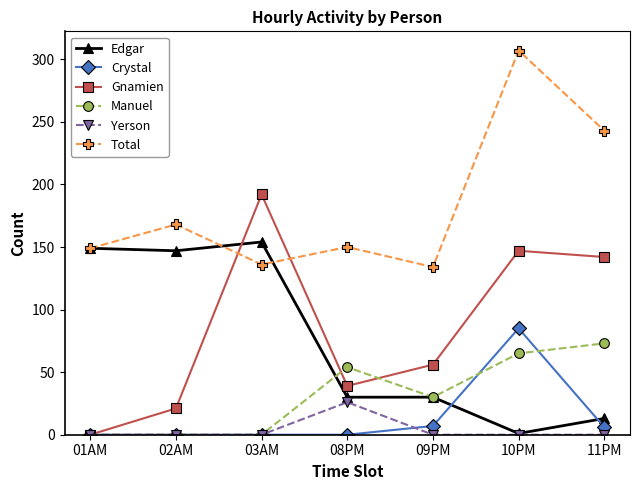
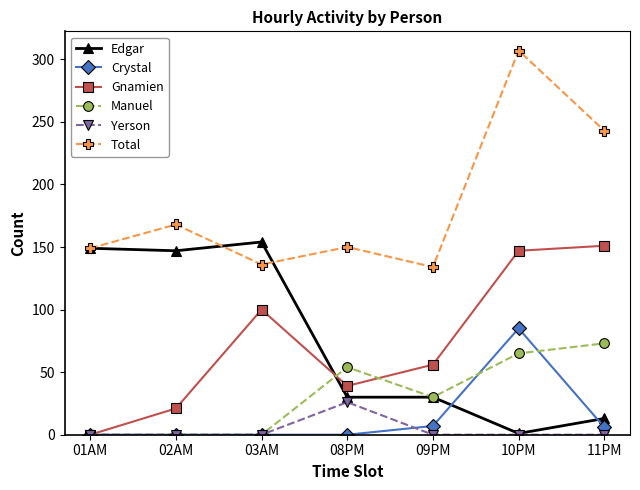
  {
    "Edgar": {
      "02AM": 147,
      "03AM": 154,
      "08PM": 30,
      "11PM": 13
    },
    "Crystal": {
      "08PM": 0,
      "09PM": 7,
      "10PM": 85,
      "11PM": 6
    },
    "Gnamien": {
      "02AM": 21,
-     "03AM": 192,
+     "03AM": 100,
      "08PM": 39,
      "09PM": 56,
      "10PM": 147,
-     "11PM": 142
+     "11PM": 151
    },
    "Manuel": {
      "08PM": 54,
      "10PM": 65,
      "11PM": 73
    },
    "Yerson": {
      "08PM": 26,
      "09PM": 0,
      "11PM": 0
    },
    "Total": {
      "02AM": 168,
      "03AM": 136,
      "08PM": 150,
      "09PM": 134,
      "10PM": 307,
      "11PM": 243
    }
  }
